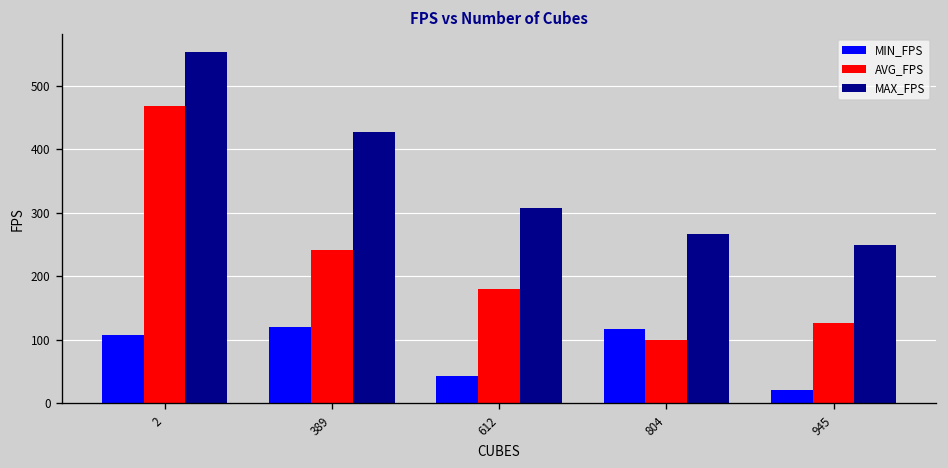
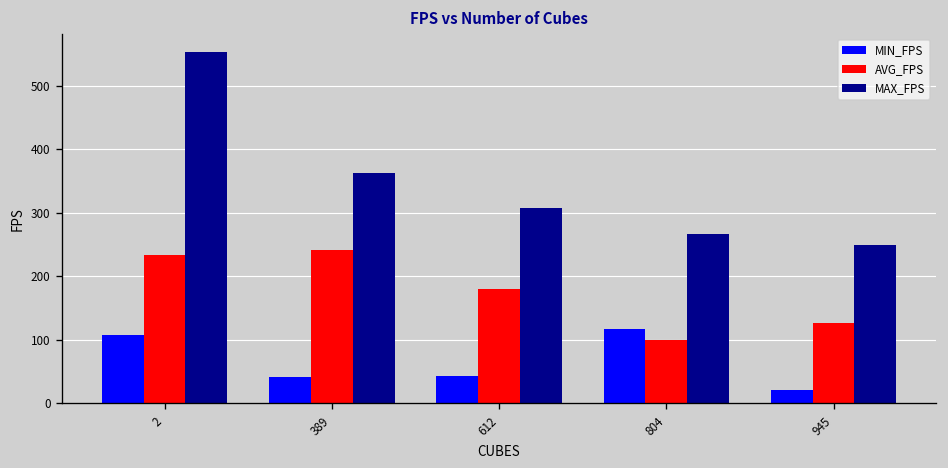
  {
    "MIN_FPS": {
      "2": 110,
-     "389": 120,
+     "389": 40,
      "612": 40,
      "804": 120,
      "945": 20
    },
    "AVG_FPS": {
-     "2": 470,
+     "2": 230,
      "389": 240,
      "612": 180,
      "804": 100,
      "945": 130
    },
    "MAX_FPS": {
      "2": 550,
-     "389": 430,
+     "389": 360,
      "612": 310,
      "804": 270,
      "945": 250
    }
  }
